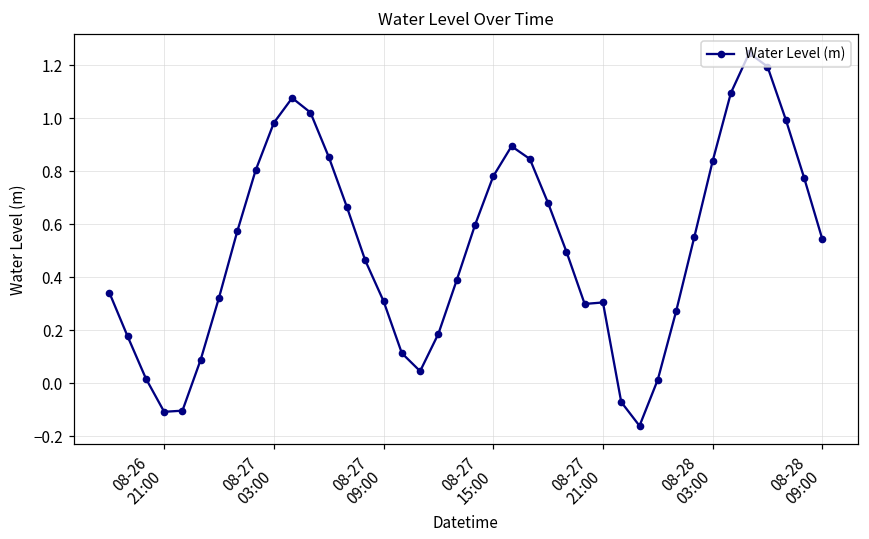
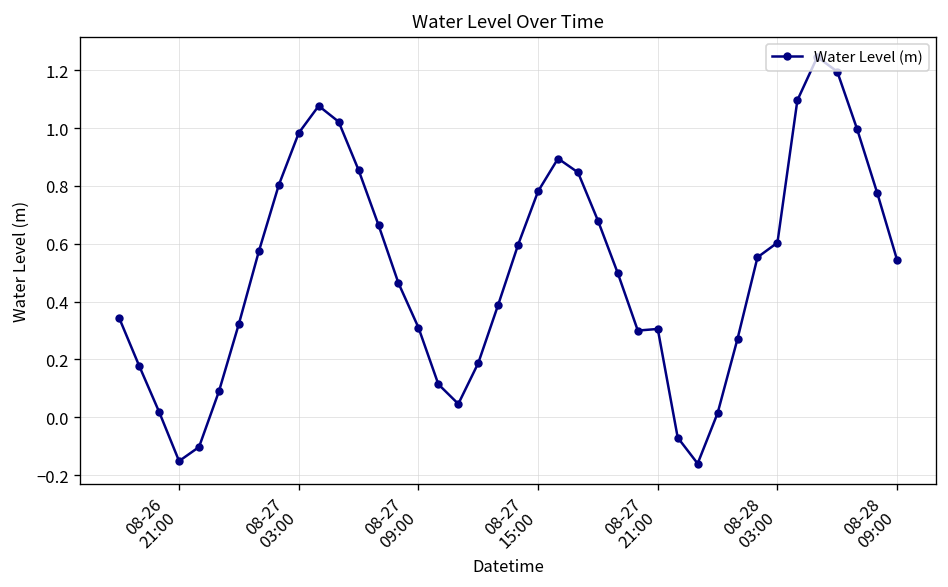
  {
-   "08-26 21:00": -0.11,
+   "08-26 21:00": -0.15,
    "08-27 03:00": 0.98,
    "08-27 09:00": 0.31,
    "08-27 15:00": 0.78,
    "08-27 21:00": 0.31,
-   "08-28 03:00": 0.84,
+   "08-28 03:00": 0.60,
    "08-28 09:00": 0.54
  }
